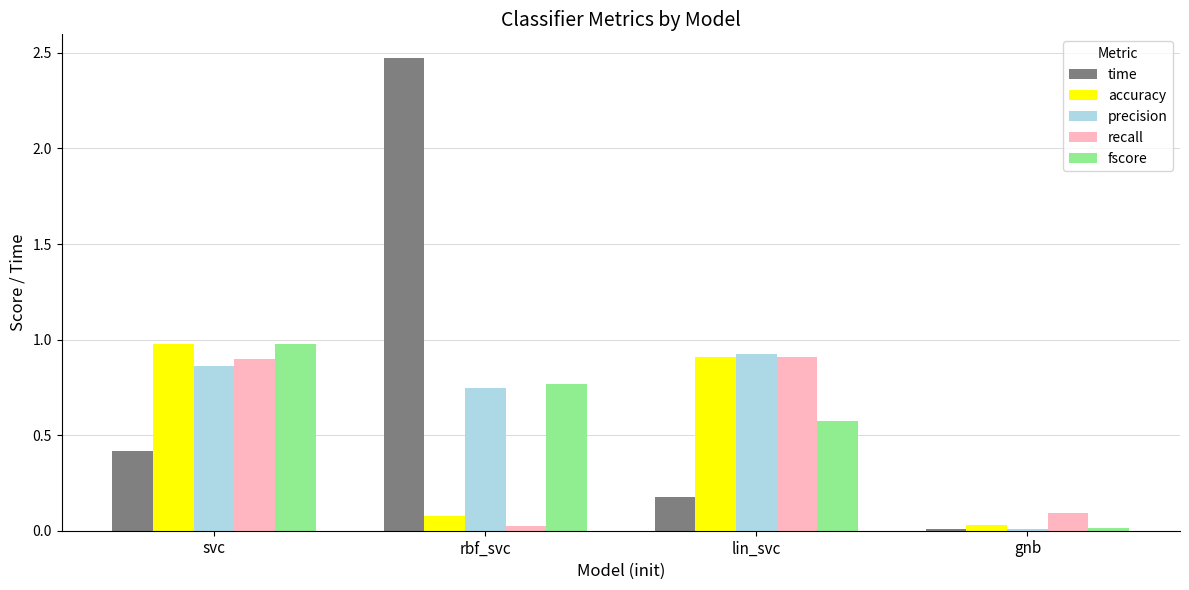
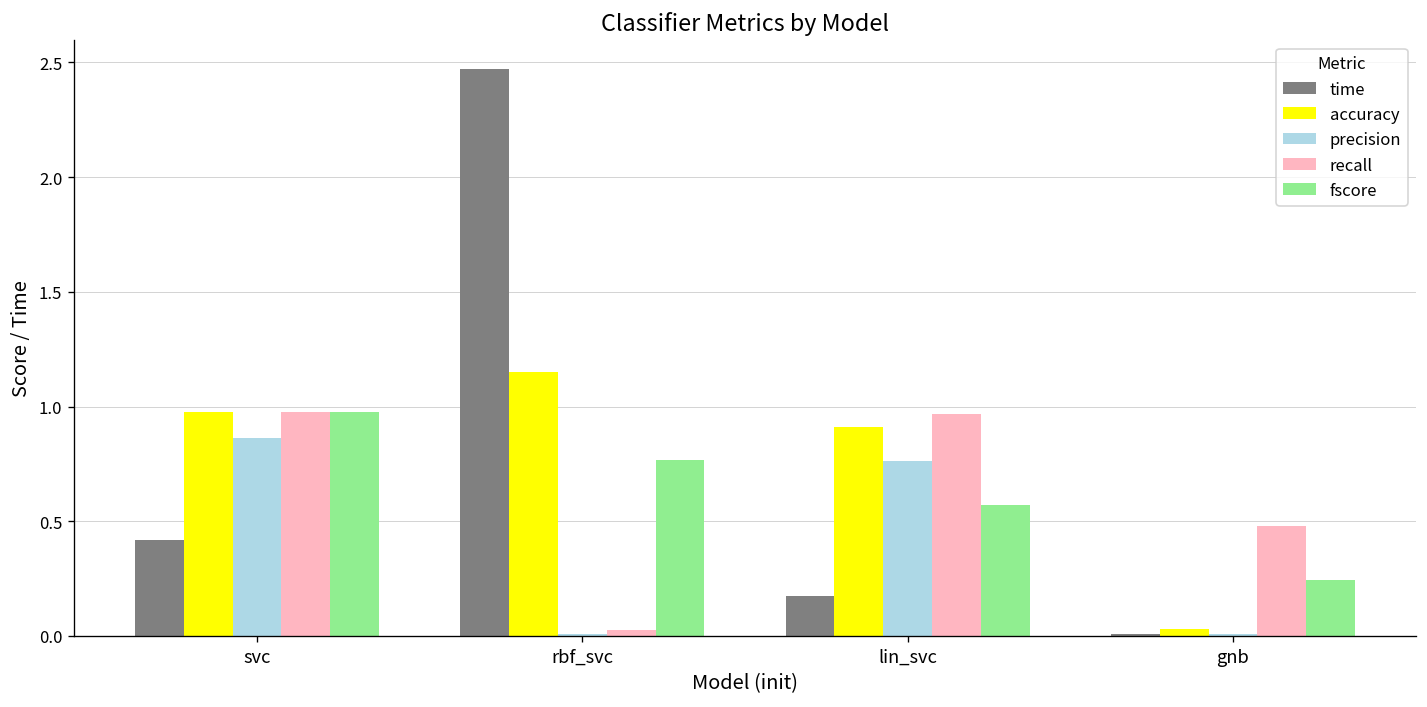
  {
    "time": {
      "svc": 0.42,
      "rbf_svc": 2.47,
      "lin_svc": 0.18
    },
    "accuracy": {
      "svc": 0.97,
-     "rbf_svc": 0.08,
+     "rbf_svc": 1.15,
      "lin_svc": 0.91,
      "gnb": 0.03
    },
    "precision": {
      "svc": 0.86,
-     "rbf_svc": 0.75,
-     "lin_svc": 0.92
+     "rbf_svc": 0.01,
+     "lin_svc": 0.76
    },
    "recall": {
-     "svc": 0.90,
+     "svc": 0.97,
      "rbf_svc": 0.03,
-     "lin_svc": 0.91,
-     "gnb": 0.09
+     "lin_svc": 0.97,
+     "gnb": 0.48
    },
    "fscore": {
      "svc": 0.97,
      "rbf_svc": 0.77,
      "lin_svc": 0.57,
-     "gnb": 0.02
+     "gnb": 0.24
    }
  }
